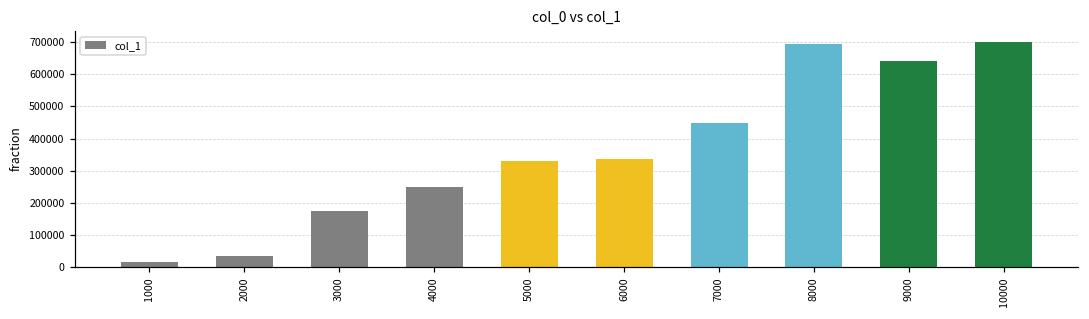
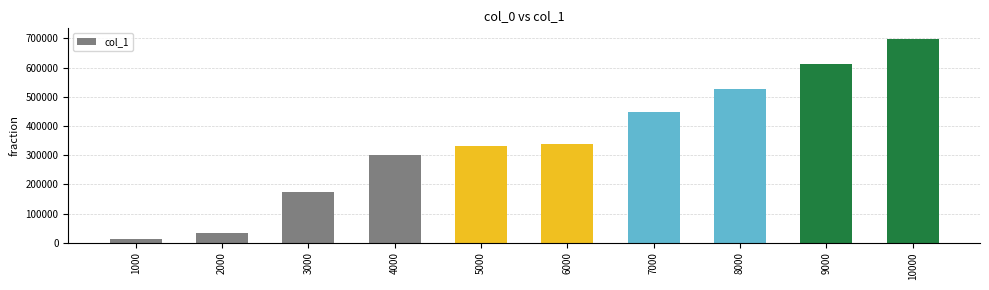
  {
    "1000": 10000,
    "2000": 30000,
    "3000": 170000,
-   "4000": 250000,
+   "4000": 300000,
    "5000": 330000,
    "6000": 340000,
    "7000": 450000,
-   "8000": 700000,
-   "9000": 640000,
+   "8000": 530000,
+   "9000": 610000,
    "10000": 700000
  }
